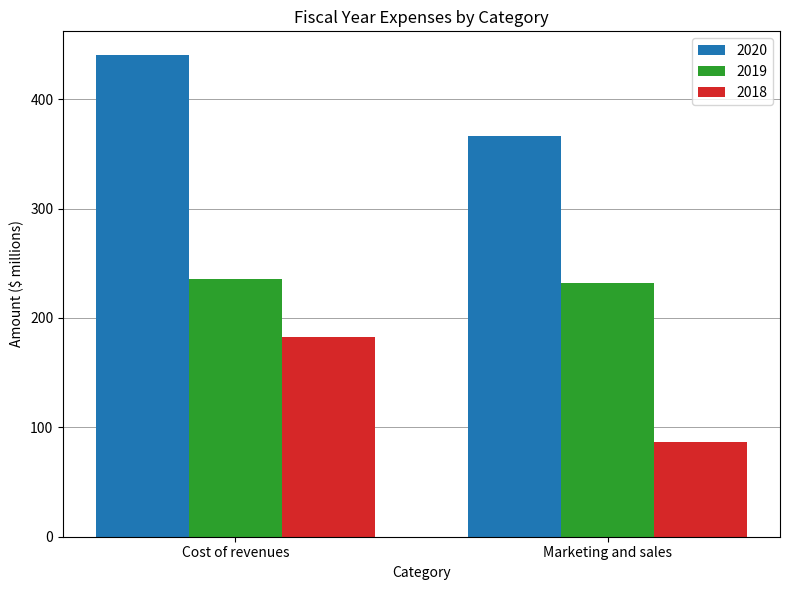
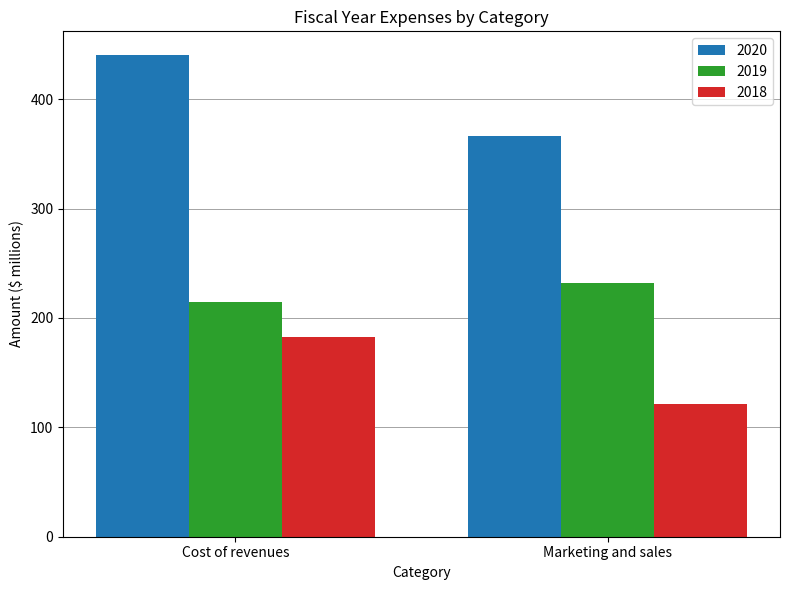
  {
    "2020": {
      "Cost of revenues": 440,
      "Marketing and sales": 366
    },
    "2019": {
-     "Cost of revenues": 236,
+     "Cost of revenues": 215,
      "Marketing and sales": 232
    },
    "2018": {
      "Cost of revenues": 183,
-     "Marketing and sales": 87
+     "Marketing and sales": 121
    }
  }
